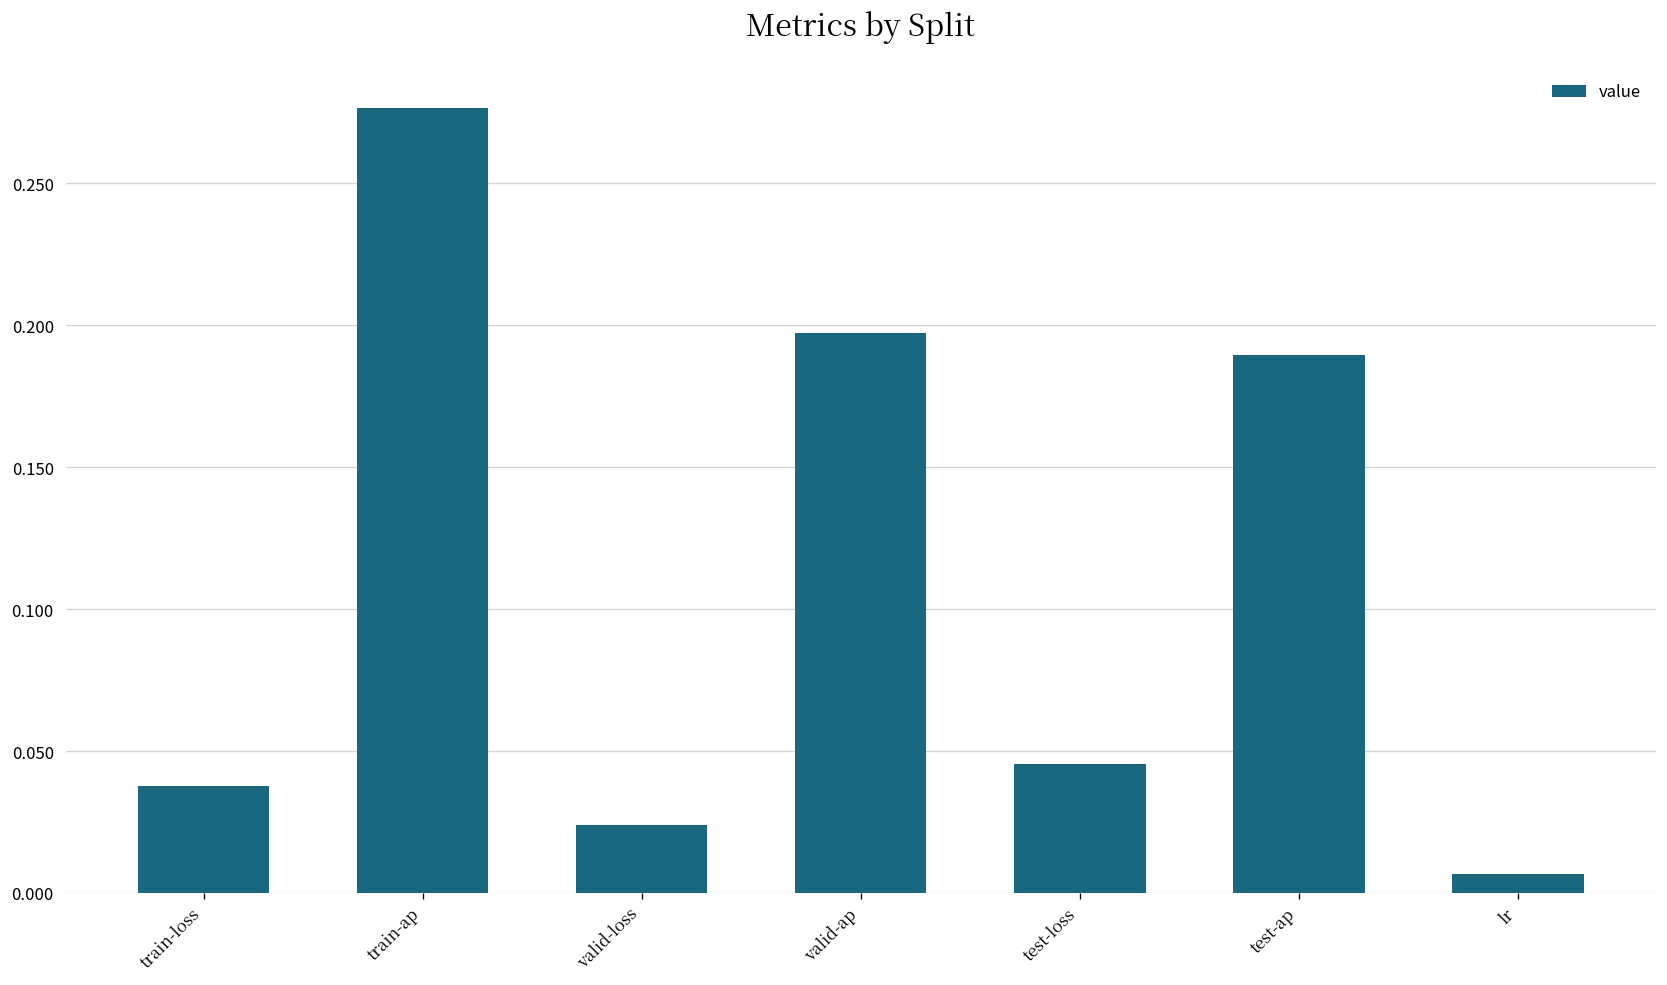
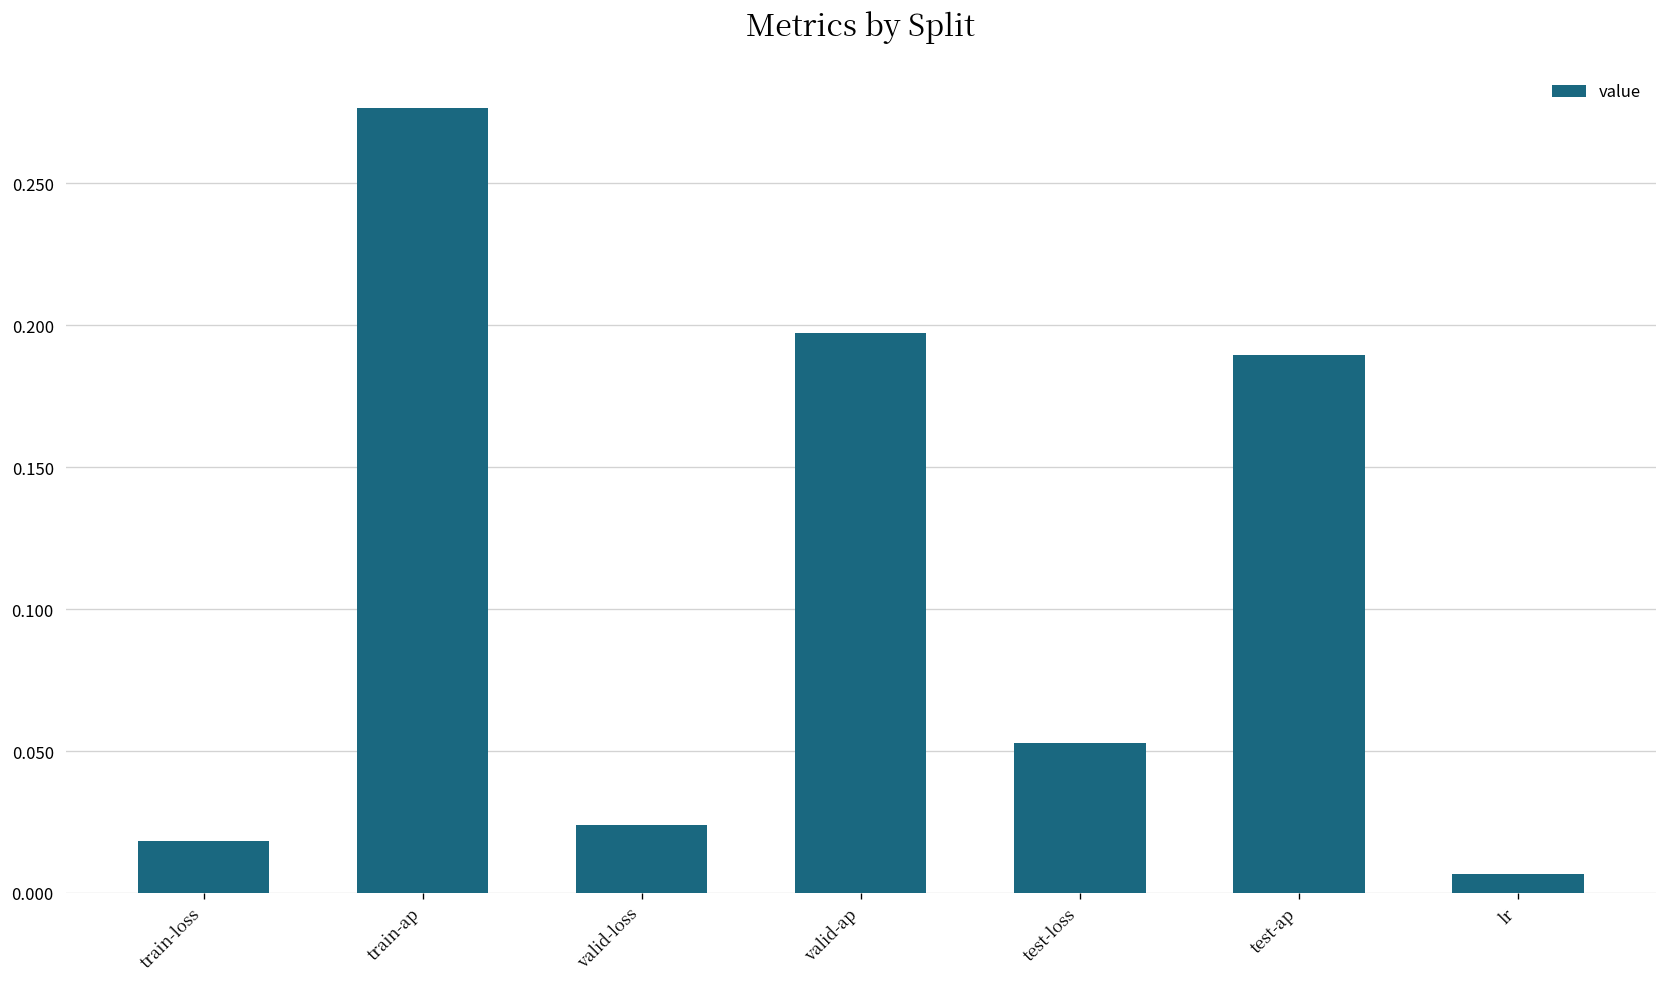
  {
-   "train-loss": 0.038,
+   "train-loss": 0.019,
    "train-ap": 0.277,
    "valid-loss": 0.024,
    "valid-ap": 0.197,
-   "test-loss": 0.046,
+   "test-loss": 0.053,
    "test-ap": 0.190,
    "lr": 0.007
  }
